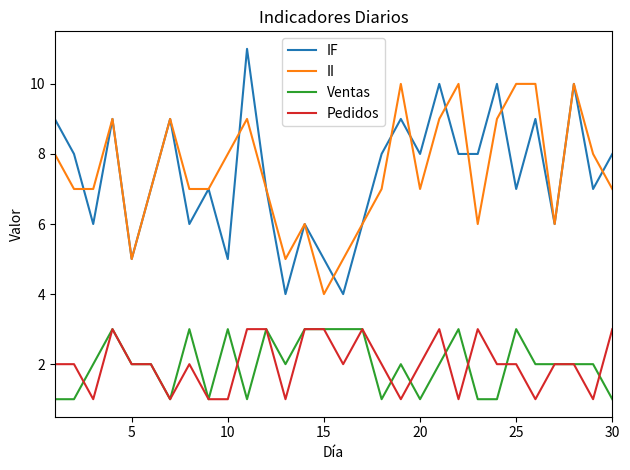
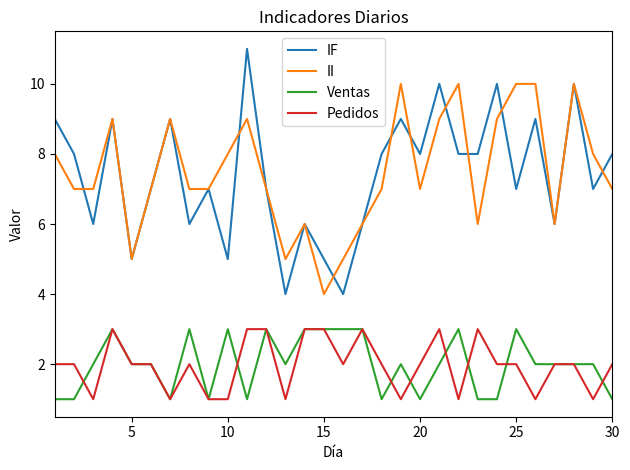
  {
    "IF": {
      "10": 5,
      "15": 5,
      "20": 8,
      "25": 7,
      "30": 8
    },
    "II": {
      "10": 8,
      "15": 4,
      "20": 7,
      "25": 10,
      "30": 7
    },
    "Ventas": {
      "10": 3,
      "20": 1,
      "25": 3,
      "30": 1
    },
    "Pedidos": {
      "10": 1,
      "20": 2,
      "25": 2,
-     "30": 3
+     "30": 2
    }
  }
